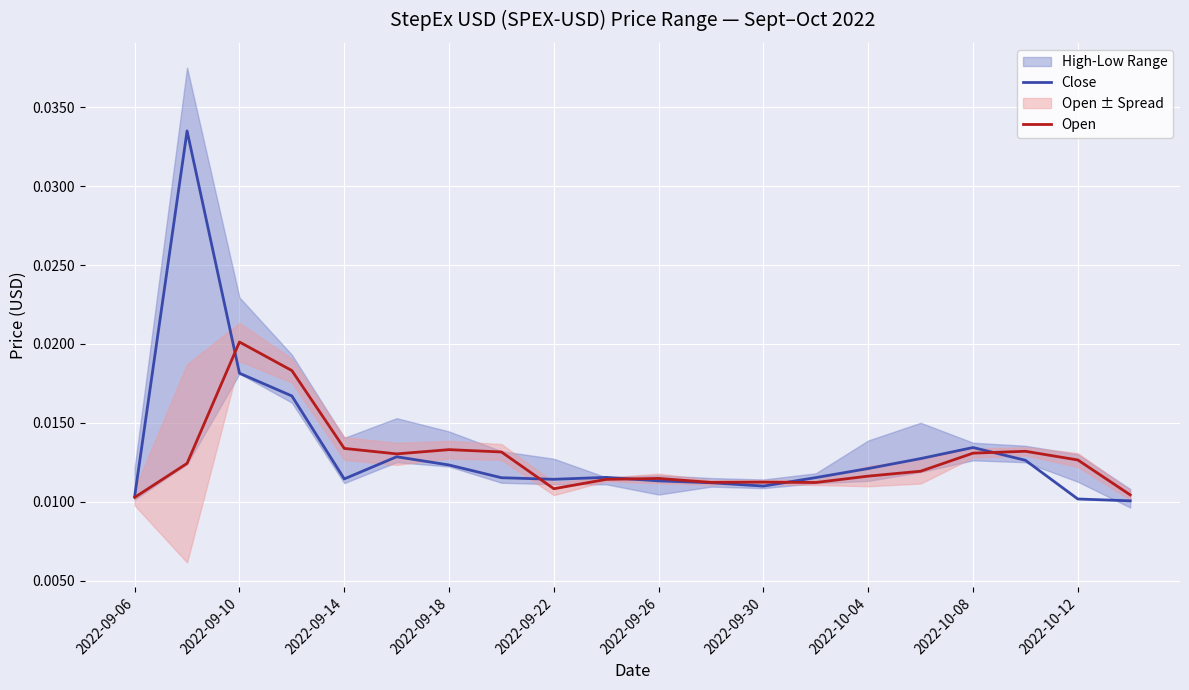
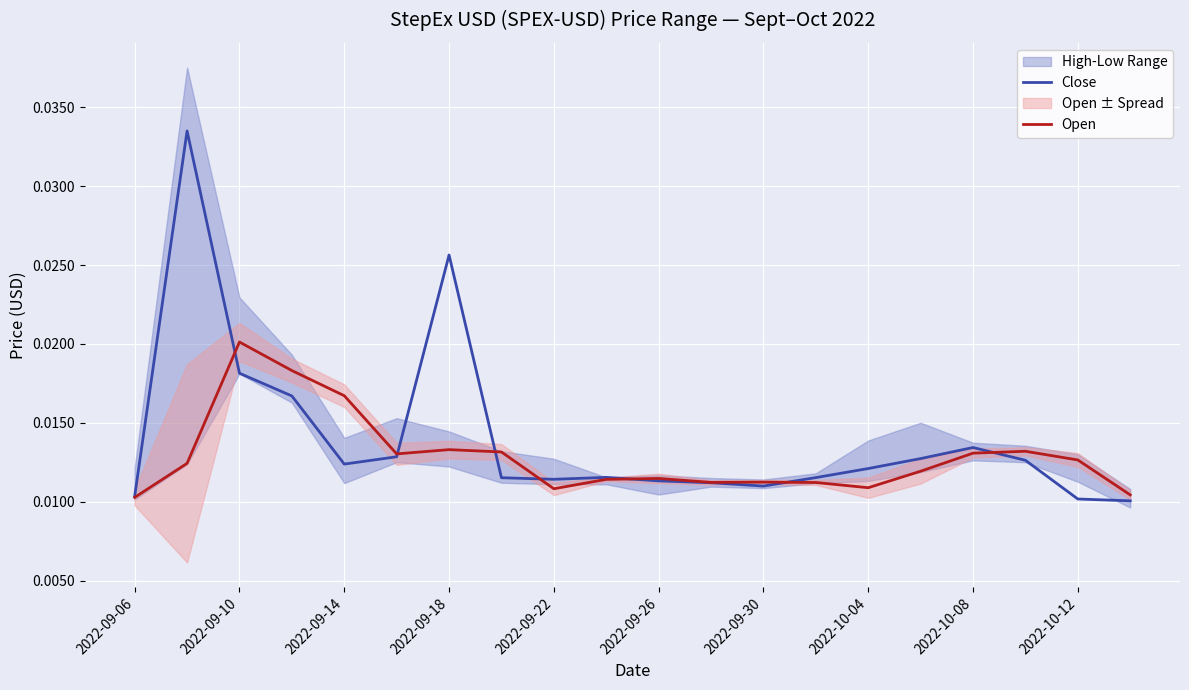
  {
    "Close": {
      "2022-09-10": 0.0181,
-     "2022-09-14": 0.0114,
-     "2022-09-18": 0.0123,
+     "2022-09-14": 0.0124,
+     "2022-09-18": 0.0256,
      "2022-09-22": 0.0114,
      "2022-09-30": 0.0110,
      "2022-10-12": 0.0102
    },
    "Open": {
      "2022-09-10": 0.0201,
-     "2022-09-14": 0.0134,
+     "2022-09-14": 0.0167,
      "2022-09-18": 0.0133,
      "2022-09-22": 0.0108,
-     "2022-10-04": 0.0116,
+     "2022-10-04": 0.0109,
      "2022-10-08": 0.0131,
      "2022-10-12": 0.0126
    }
  }
